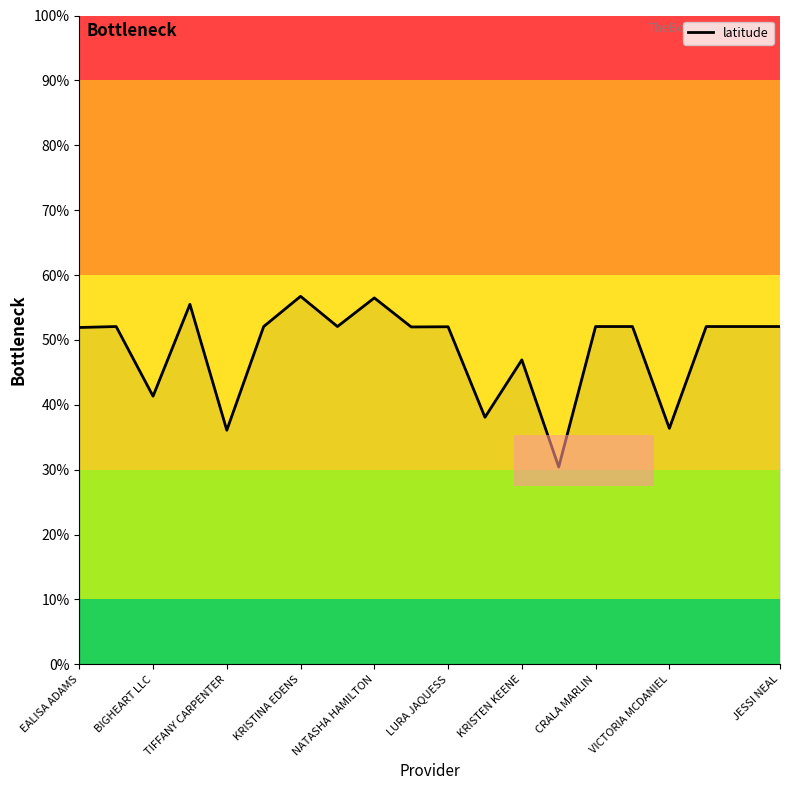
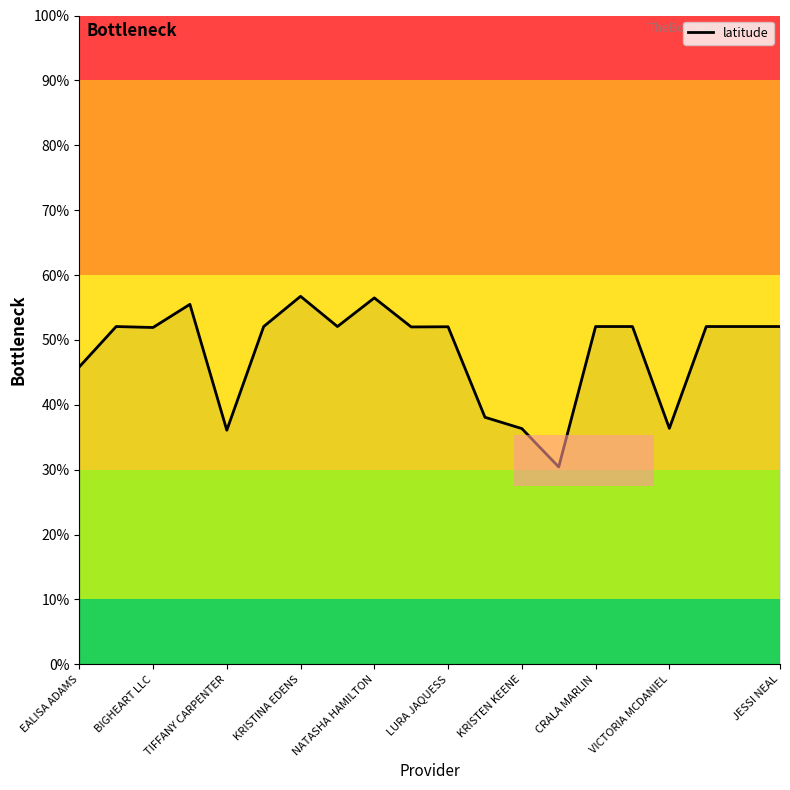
  {
-   "EALISA ADAMS": "52%",
-   "BIGHEART LLC": "41%",
+   "EALISA ADAMS": "46%",
+   "BIGHEART LLC": "52%",
    "TIFFANY CARPENTER": "36%",
    "KRISTINA EDENS": "57%",
    "NATASHA HAMILTON": "56%",
    "LURA JAQUESS": "52%",
-   "KRISTEN KEENE": "47%",
+   "KRISTEN KEENE": "36%",
    "CRALA MARLIN": "52%",
    "VICTORIA MCDANIEL": "36%",
    "JESSI NEAL": "52%"
  }
